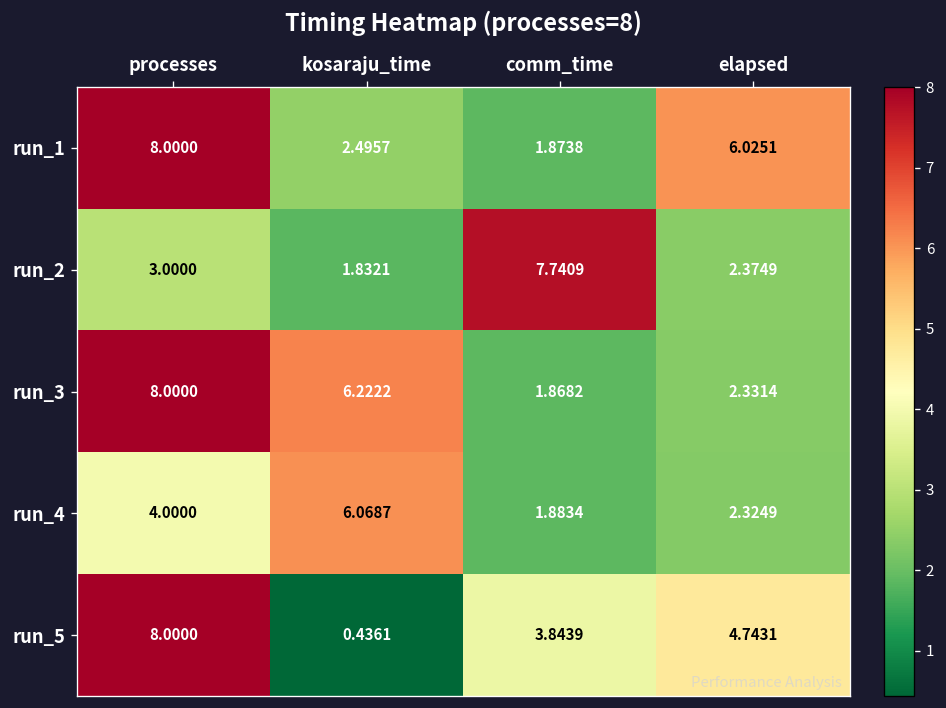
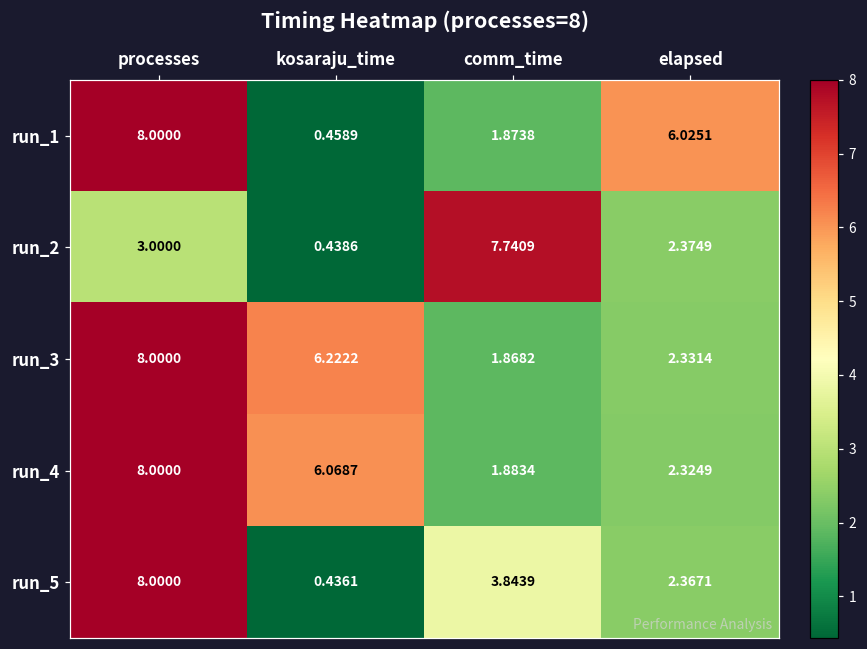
  {
    "run_1": {
      "processes": 8.0000,
-     "kosaraju_time": 2.4957,
+     "kosaraju_time": 0.4589,
      "comm_time": 1.8738,
      "elapsed": 6.0251
    },
    "run_2": {
      "processes": 3.0000,
-     "kosaraju_time": 1.8321,
+     "kosaraju_time": 0.4386,
      "comm_time": 7.7409,
      "elapsed": 2.3749
    },
    "run_3": {
      "processes": 8.0000,
      "kosaraju_time": 6.2222,
      "comm_time": 1.8682,
      "elapsed": 2.3314
    },
    "run_4": {
-     "processes": 4.0000,
+     "processes": 8.0000,
      "kosaraju_time": 6.0687,
      "comm_time": 1.8834,
      "elapsed": 2.3249
    },
    "run_5": {
      "processes": 8.0000,
      "kosaraju_time": 0.4361,
      "comm_time": 3.8439,
-     "elapsed": 4.7431
+     "elapsed": 2.3671
    }
  }
